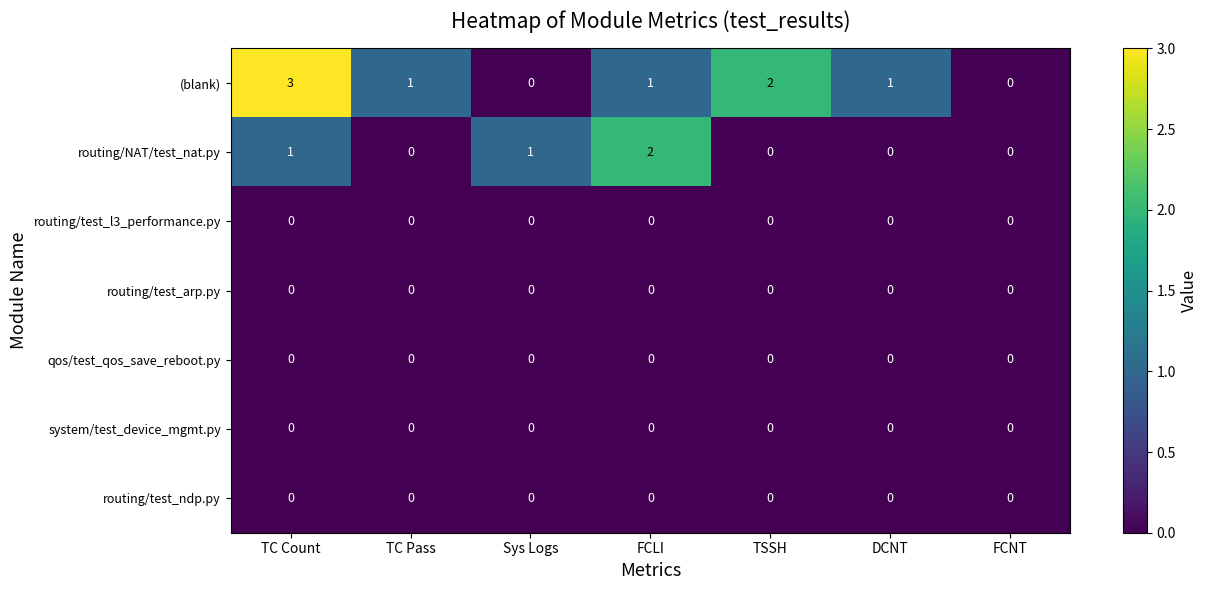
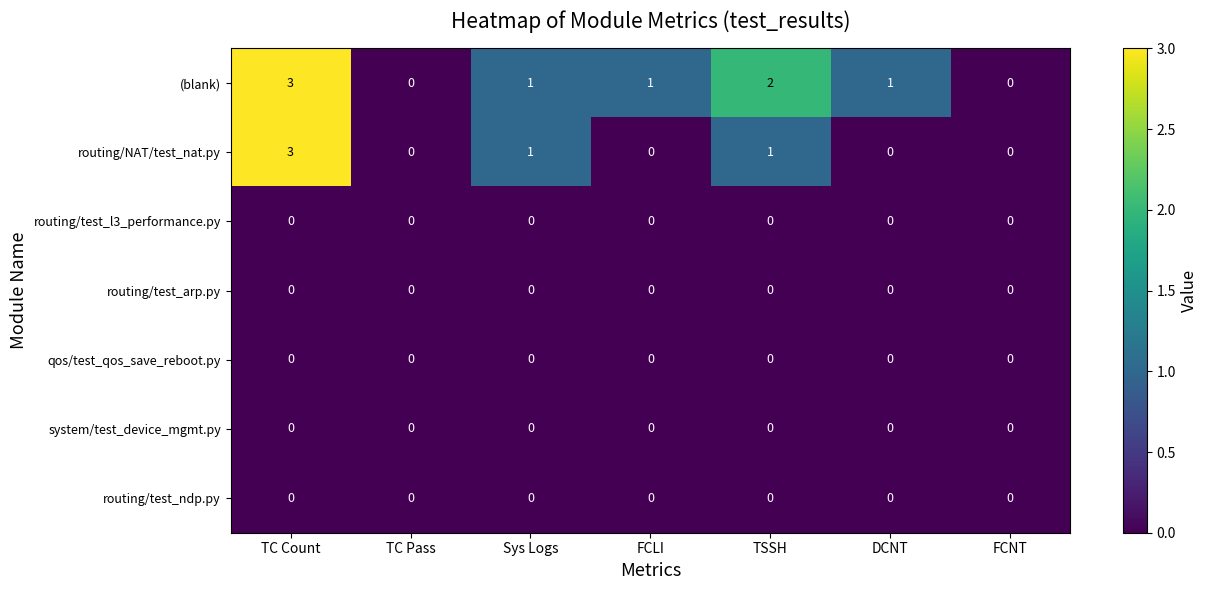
  {
    "(blank)": {
      "TC Count": 3,
-     "TC Pass": 1,
-     "Sys Logs": 0,
+     "TC Pass": 0,
+     "Sys Logs": 1,
      "FCLI": 1,
      "TSSH": 2,
      "DCNT": 1,
      "FCNT": 0
    },
    "routing/NAT/test_nat.py": {
-     "TC Count": 1,
+     "TC Count": 3,
      "TC Pass": 0,
      "Sys Logs": 1,
-     "FCLI": 2,
-     "TSSH": 0,
+     "FCLI": 0,
+     "TSSH": 1,
      "DCNT": 0,
      "FCNT": 0
    },
    "routing/test_l3_performance.py": {
      "TC Count": 0,
      "TC Pass": 0,
      "Sys Logs": 0,
      "FCLI": 0,
      "TSSH": 0,
      "DCNT": 0,
      "FCNT": 0
    },
    "routing/test_arp.py": {
      "TC Count": 0,
      "TC Pass": 0,
      "Sys Logs": 0,
      "FCLI": 0,
      "TSSH": 0,
      "DCNT": 0,
      "FCNT": 0
    },
    "qos/test_qos_save_reboot.py": {
      "TC Count": 0,
      "TC Pass": 0,
      "Sys Logs": 0,
      "FCLI": 0,
      "TSSH": 0,
      "DCNT": 0,
      "FCNT": 0
    },
    "system/test_device_mgmt.py": {
      "TC Count": 0,
      "TC Pass": 0,
      "Sys Logs": 0,
      "FCLI": 0,
      "TSSH": 0,
      "DCNT": 0,
      "FCNT": 0
    },
    "routing/test_ndp.py": {
      "TC Count": 0,
      "TC Pass": 0,
      "Sys Logs": 0,
      "FCLI": 0,
      "TSSH": 0,
      "DCNT": 0,
      "FCNT": 0
    }
  }
